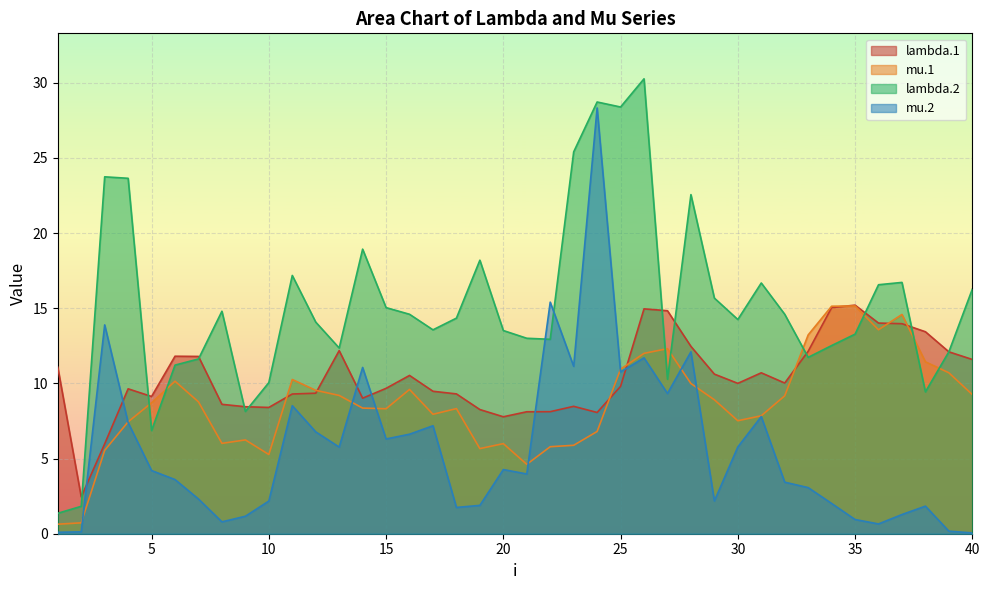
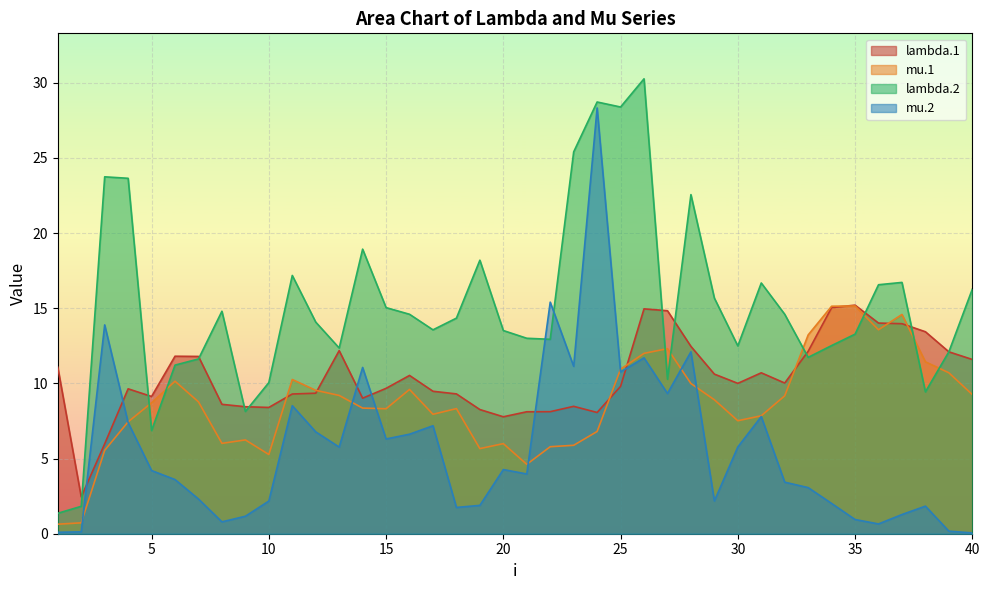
  {
    "lambda.1": {
      "5": 9.1,
      "10": 8.4,
      "15": 9.7,
      "20": 7.8,
      "25": 9.8,
      "30": 10.0,
      "40": 11.6
    },
    "mu.1": {
      "5": 8.7,
      "10": 5.3,
      "15": 8.3,
      "20": 6.0,
      "25": 10.9,
      "30": 7.5,
      "40": 9.3
    },
    "lambda.2": {
      "5": 6.9,
      "10": 10.1,
      "15": 15.0,
      "20": 13.5,
      "25": 28.4,
-     "30": 14.3,
+     "30": 12.5,
      "35": 13.3,
      "40": 16.3
    },
    "mu.2": {
      "5": 4.2,
      "10": 2.2,
      "15": 6.3,
      "20": 4.3,
      "25": 10.8,
      "30": 5.8,
      "35": 0.9,
      "40": 0.1
    }
  }
